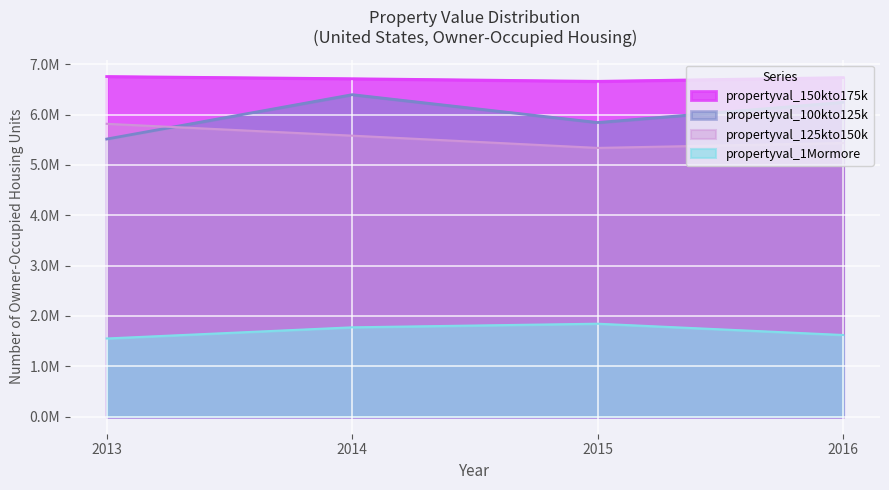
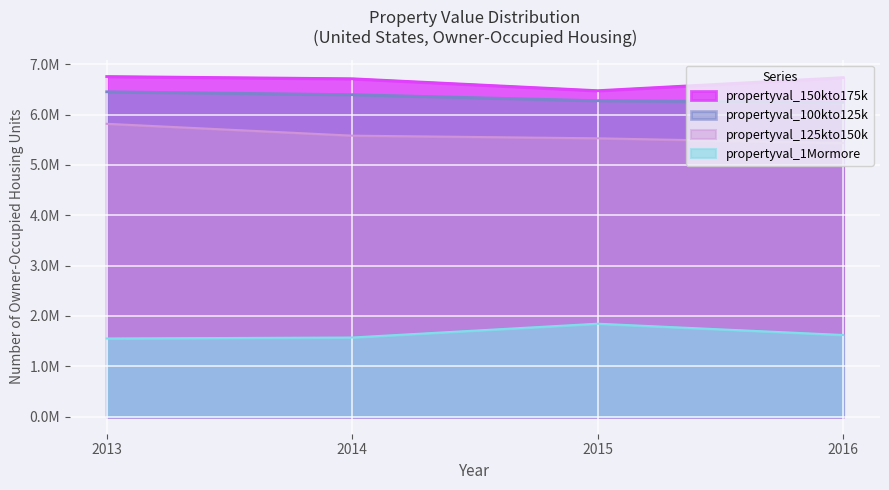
  {
    "propertyval_150kto175k": {
      "2013": 6800000,
      "2014": 6700000,
-     "2015": 6700000
+     "2015": 6500000
    },
    "propertyval_100kto125k": {
-     "2013": 5500000,
+     "2013": 6500000,
      "2014": 6400000,
-     "2015": 5800000
+     "2015": 6300000
    },
    "propertyval_125kto150k": {
      "2013": 5800000,
      "2014": 5600000,
-     "2015": 5300000
+     "2015": 5500000
    },
    "propertyval_1Mormore": {
      "2013": 1600000,
-     "2014": 1800000,
+     "2014": 1600000,
      "2015": 1800000,
      "2016": 1600000
    }
  }
